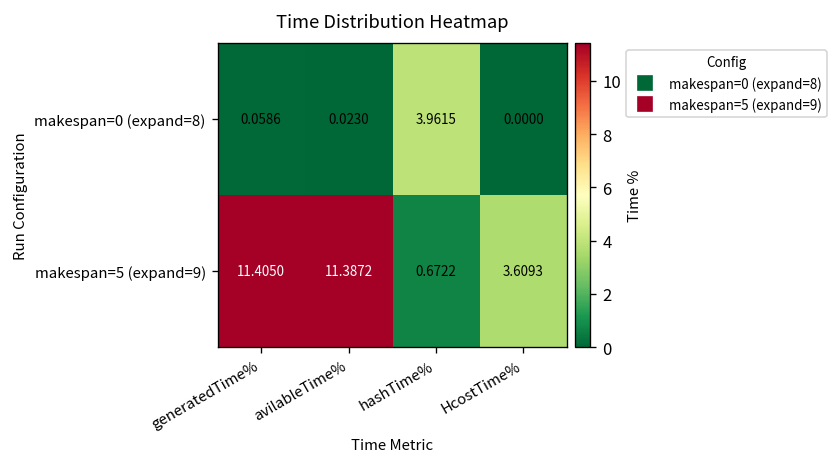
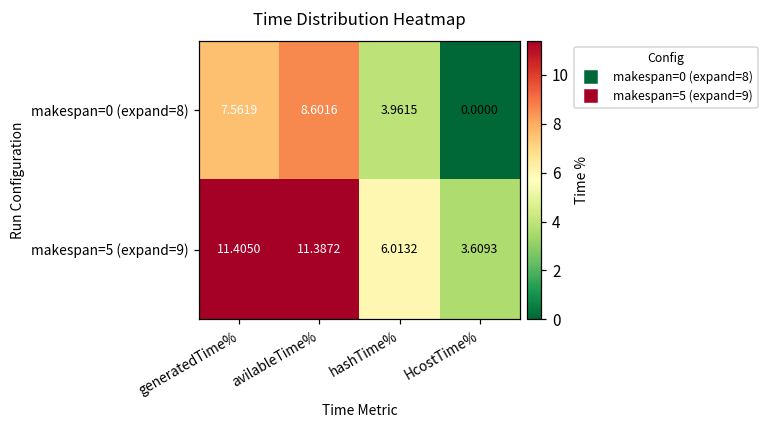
  {
    "makespan=0 (expand=8)": {
-     "generatedTime%": 0.0586,
-     "avilableTime%": 0.0230,
+     "generatedTime%": 7.5619,
+     "avilableTime%": 8.6016,
      "hashTime%": 3.9615,
      "HcostTime%": 0.0000
    },
    "makespan=5 (expand=9)": {
      "generatedTime%": 11.4050,
      "avilableTime%": 11.3872,
-     "hashTime%": 0.6722,
+     "hashTime%": 6.0132,
      "HcostTime%": 3.6093
    }
  }
